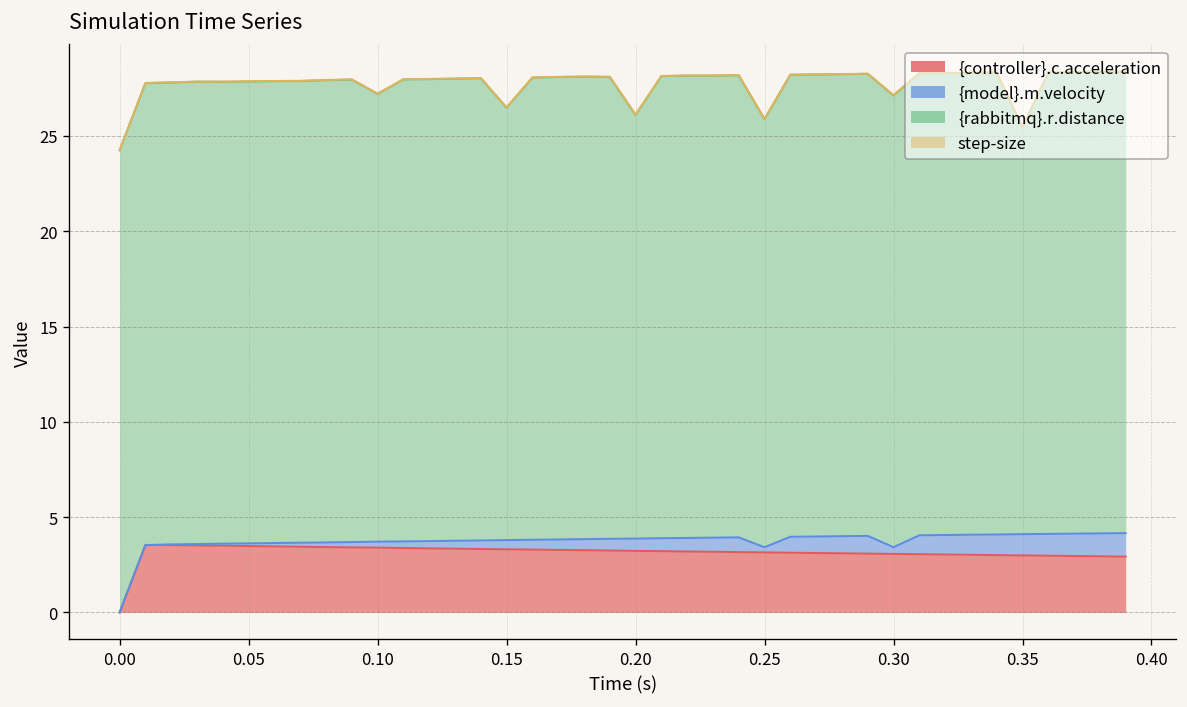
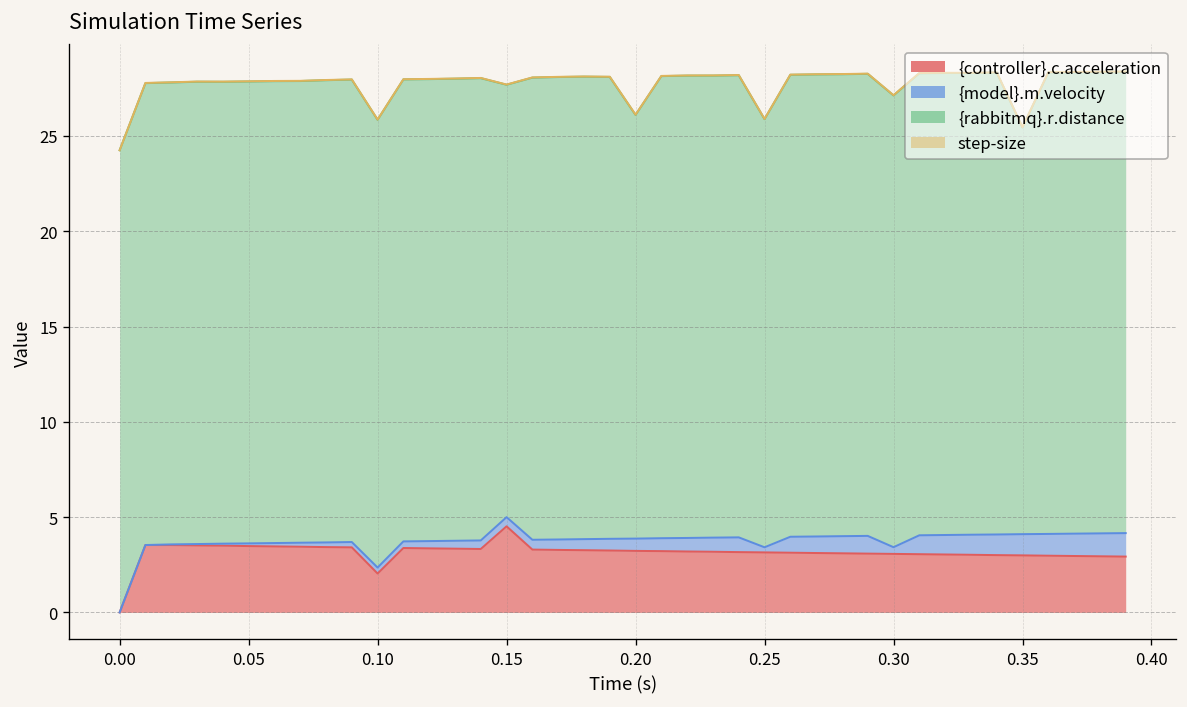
  {
    "{controller}.c.acceleration": {
-     "0.10": 3.4,
-     "0.15": 3.3,
+     "0.10": 2.0,
+     "0.15": 4.5,
      "0.20": 3.2,
      "0.25": 3.1,
      "0.30": 3.1,
      "0.35": 3.0
    },
    "{model}.m.velocity": {
      "0.10": 0.3,
      "0.15": 0.5,
      "0.20": 0.6,
      "0.25": 0.3,
      "0.30": 0.4,
      "0.35": 1.1
    }
  }
